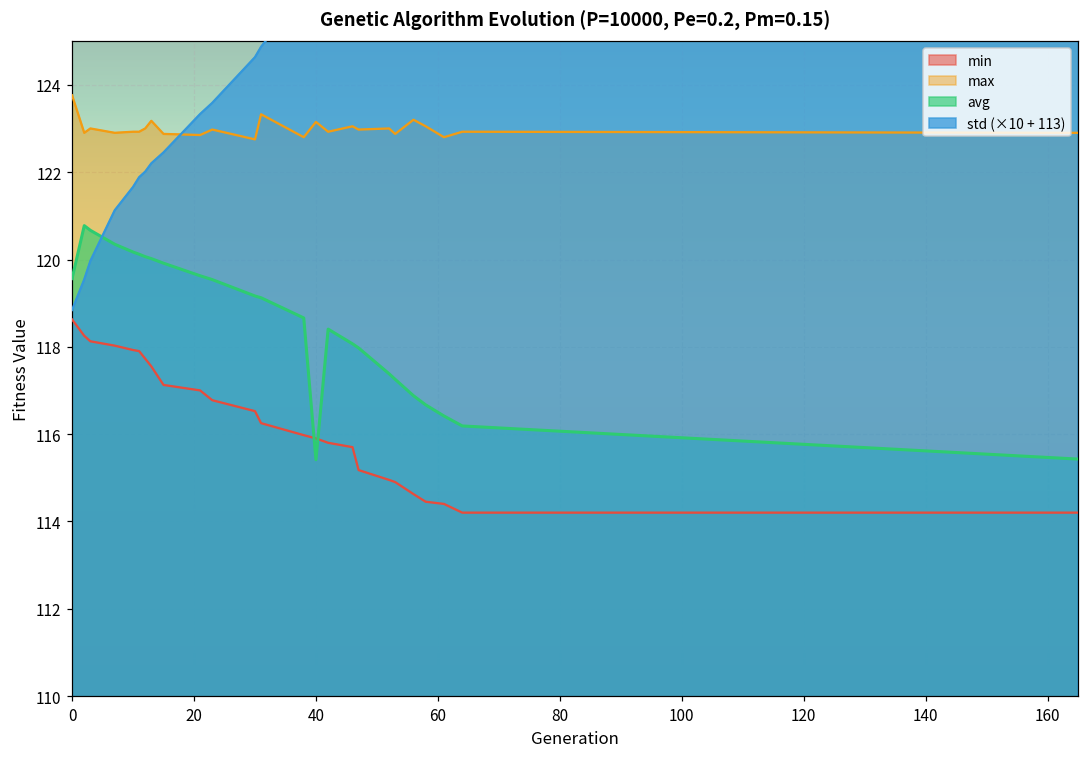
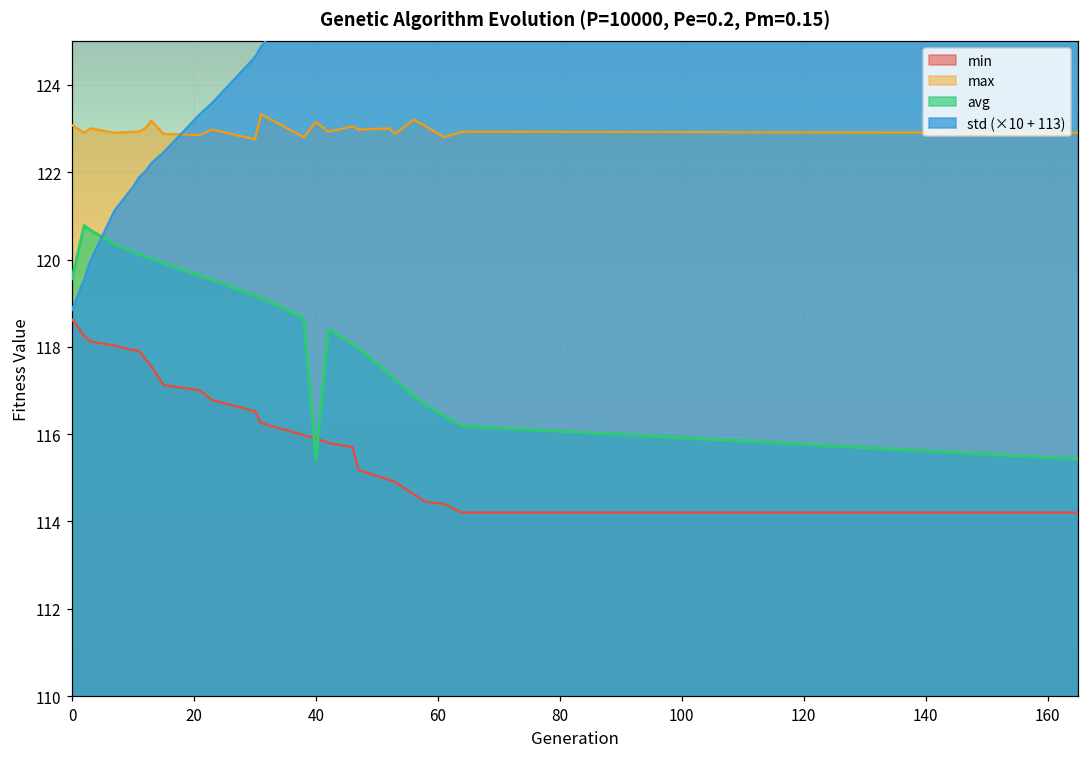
  {
    "min": {
      "0": 118.6,
      "40": 115.9
    },
    "max": {
-     "0": 123.8,
+     "0": 123.1,
      "40": 123.2
    },
    "avg": {
      "0": 119.6,
      "40": 115.4
    },
    "std (×10 + 113)": {
      "0": 118.8
    }
  }
